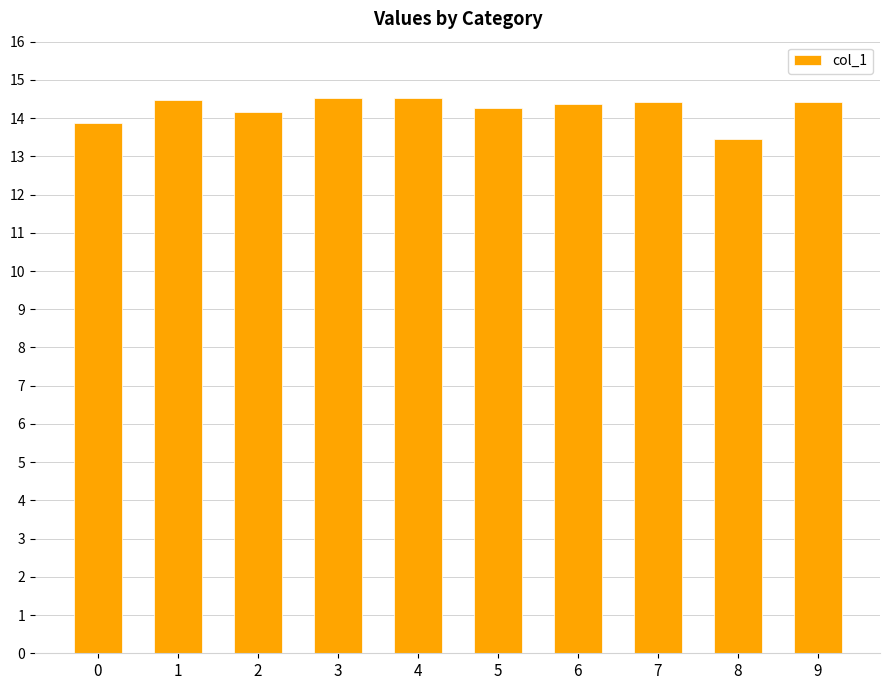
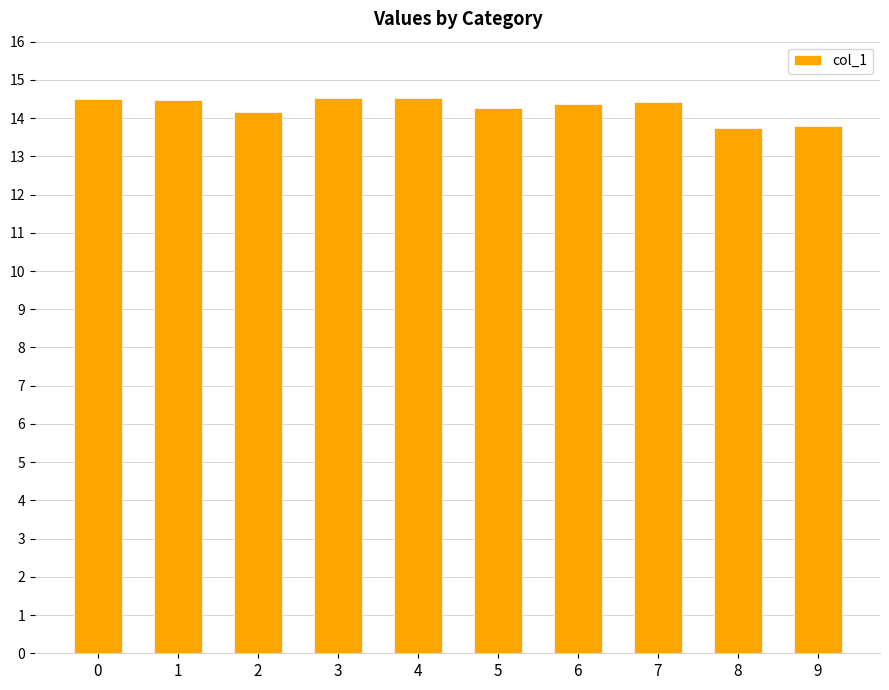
  {
-   "0": 13.9,
+   "0": 14.5,
    "1": 14.5,
    "2": 14.2,
    "3": 14.5,
    "4": 14.5,
    "5": 14.3,
    "6": 14.4,
    "7": 14.4,
-   "8": 13.5,
-   "9": 14.4
+   "8": 13.7,
+   "9": 13.8
  }
